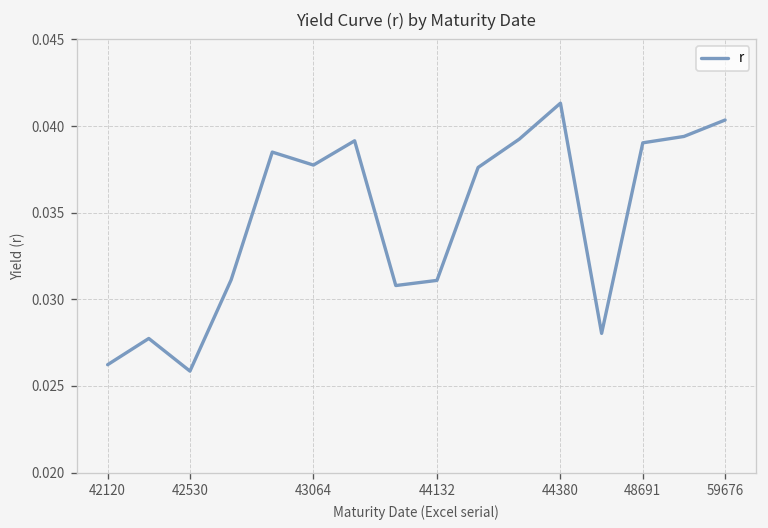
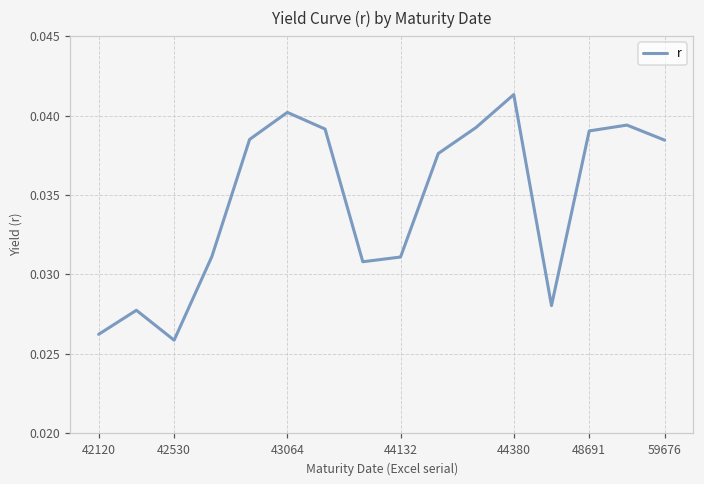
  {
    "42120": 0.0262,
    "42530": 0.0259,
-   "43064": 0.0377,
+   "43064": 0.0402,
    "44132": 0.0311,
    "44380": 0.0413,
    "48691": 0.0390,
-   "59676": 0.0403
+   "59676": 0.0385
  }
